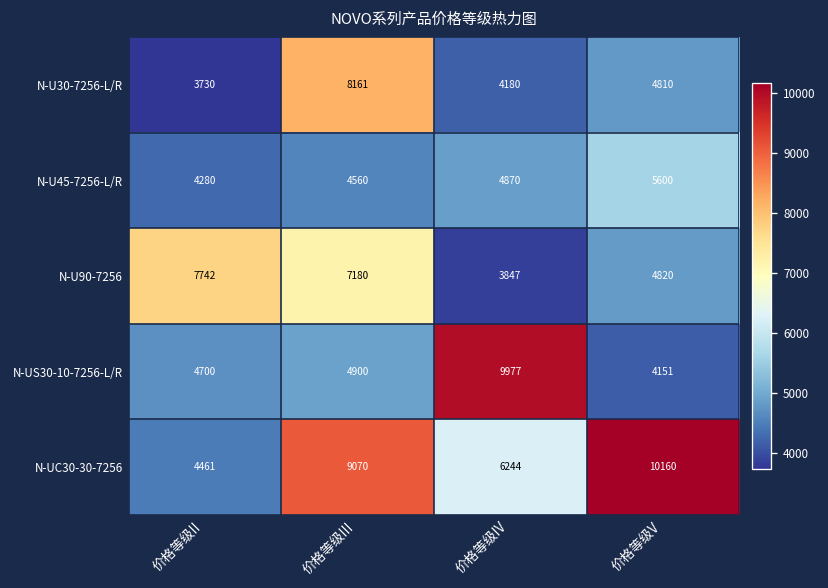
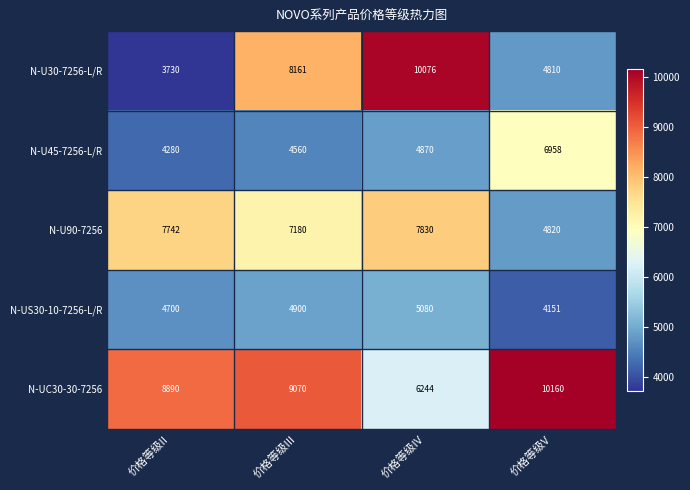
  {
    "N-U30-7256-L/R": {
      "价格等级II": 3730,
      "价格等级III": 8161,
-     "价格等级IV": 4180,
+     "价格等级IV": 10076,
      "价格等级V": 4810
    },
    "N-U45-7256-L/R": {
      "价格等级II": 4280,
      "价格等级III": 4560,
      "价格等级IV": 4870,
-     "价格等级V": 5600
+     "价格等级V": 6958
    },
    "N-U90-7256": {
      "价格等级II": 7742,
      "价格等级III": 7180,
-     "价格等级IV": 3847,
+     "价格等级IV": 7830,
      "价格等级V": 4820
    },
    "N-US30-10-7256-L/R": {
      "价格等级II": 4700,
      "价格等级III": 4900,
-     "价格等级IV": 9977,
+     "价格等级IV": 5080,
      "价格等级V": 4151
    },
    "N-UC30-30-7256": {
-     "价格等级II": 4461,
+     "价格等级II": 8890,
      "价格等级III": 9070,
      "价格等级IV": 6244,
      "价格等级V": 10160
    }
  }
